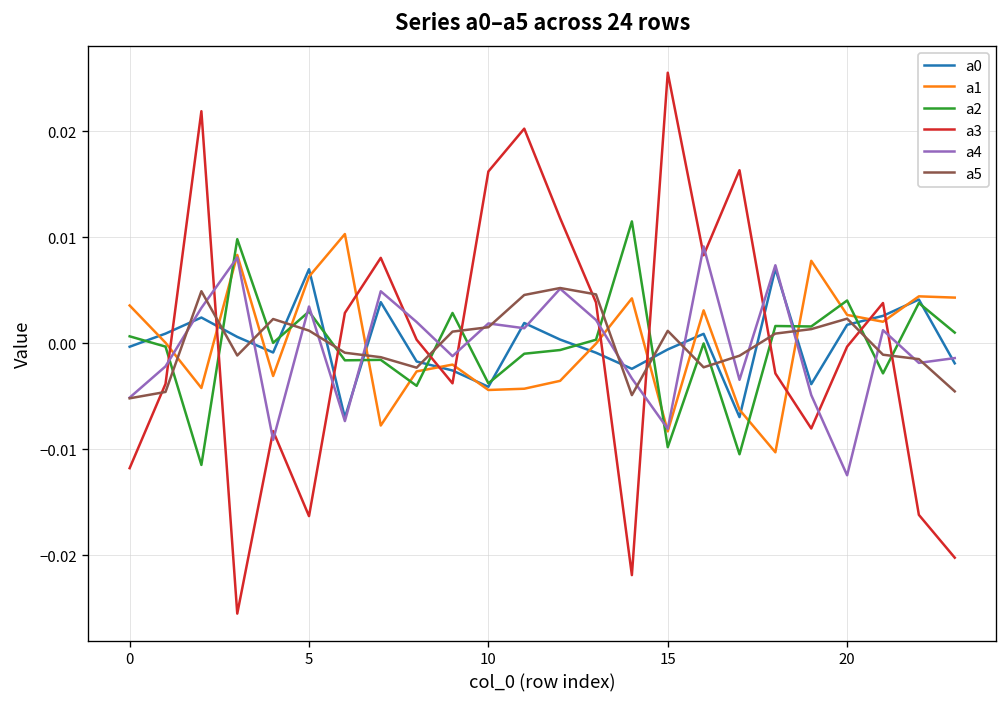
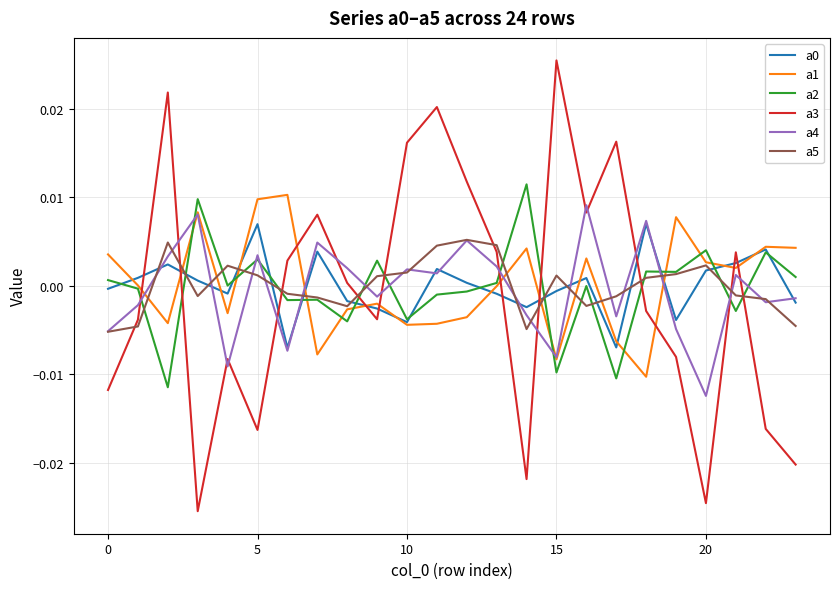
  {
    "a0": {
      "0": 0.000,
      "5": 0.007,
      "10": -0.004,
      "15": -0.001,
      "20": 0.002
    },
    "a1": {
      "0": 0.004,
-     "5": 0.006,
+     "5": 0.010,
      "10": -0.004,
      "20": 0.003
    },
    "a2": {
      "0": 0.001,
      "5": 0.003,
      "10": -0.004,
      "15": -0.010,
      "20": 0.004
    },
    "a3": {
      "0": -0.012,
      "5": -0.016,
      "10": 0.016,
      "15": 0.025,
-     "20": 0.000
+     "20": -0.025
    },
    "a4": {
      "5": 0.003,
      "10": 0.002,
      "20": -0.012
    },
    "a5": {
      "5": 0.001,
      "10": 0.002,
      "15": 0.001,
      "20": 0.002
    }
  }
